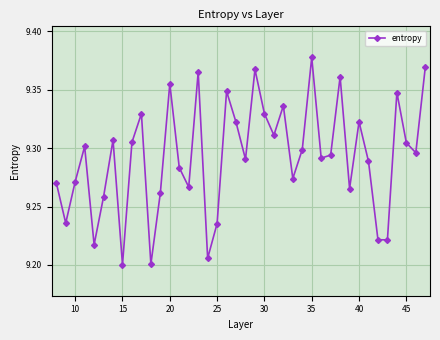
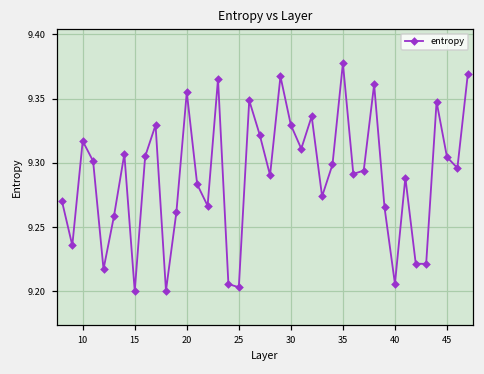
  {
-   "10": 9.271,
+   "10": 9.317,
    "15": 9.200,
    "20": 9.355,
-   "25": 9.236,
+   "25": 9.203,
    "30": 9.330,
    "35": 9.378,
-   "40": 9.323,
+   "40": 9.206,
    "45": 9.305
  }
